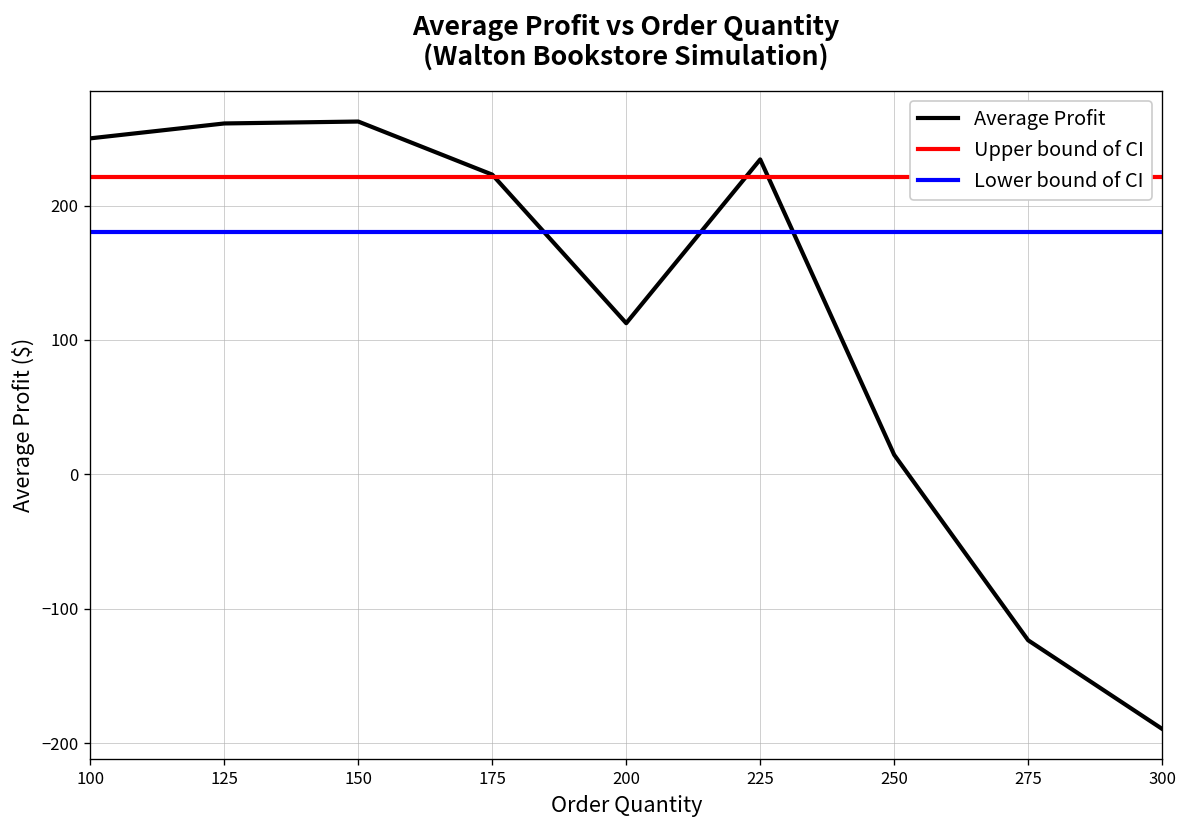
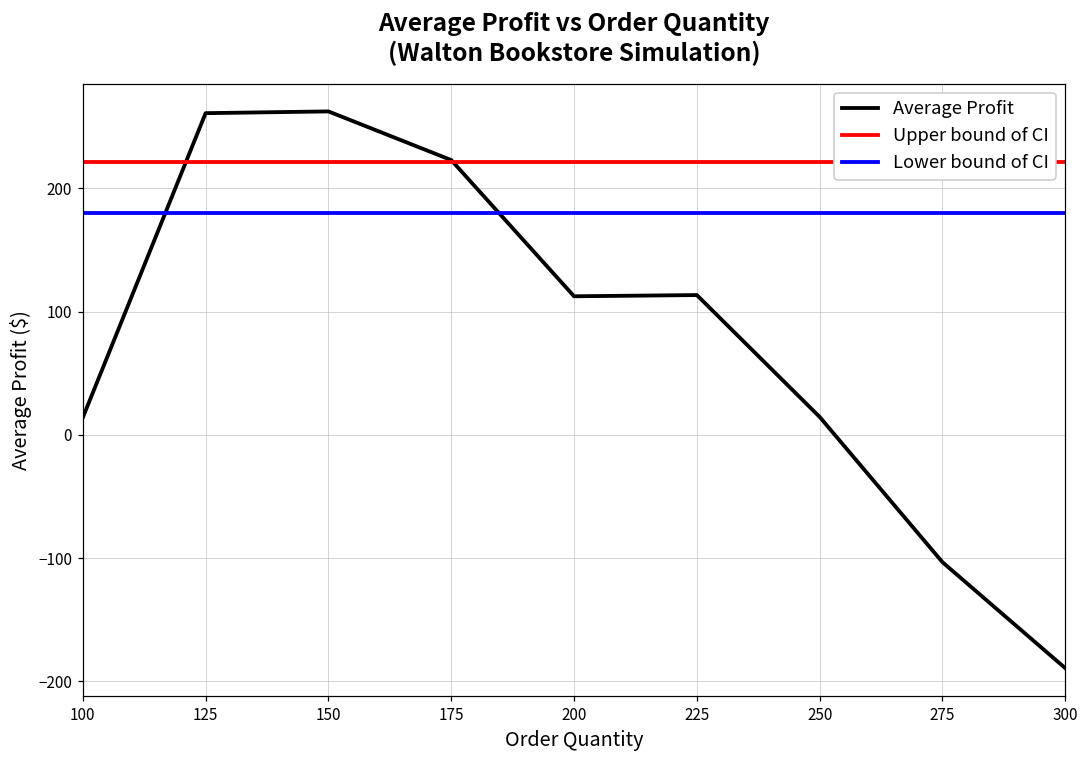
  {
    "Average Profit": {
-     "100": 250,
+     "100": 14,
      "125": 261,
      "150": 263,
      "200": 112,
-     "225": 234,
+     "225": 113,
      "250": 15,
-     "275": -123,
+     "275": -103,
      "300": -189
    },
    "Upper bound of CI": {
      "100": 221,
      "125": 221,
      "150": 221,
      "200": 221,
      "225": 221,
      "250": 221,
      "300": 221
    },
    "Lower bound of CI": {
      "100": 180,
      "125": 180,
      "150": 180,
      "175": 180,
      "200": 180,
      "225": 180,
      "250": 180,
      "275": 180,
      "300": 180
    }
  }
